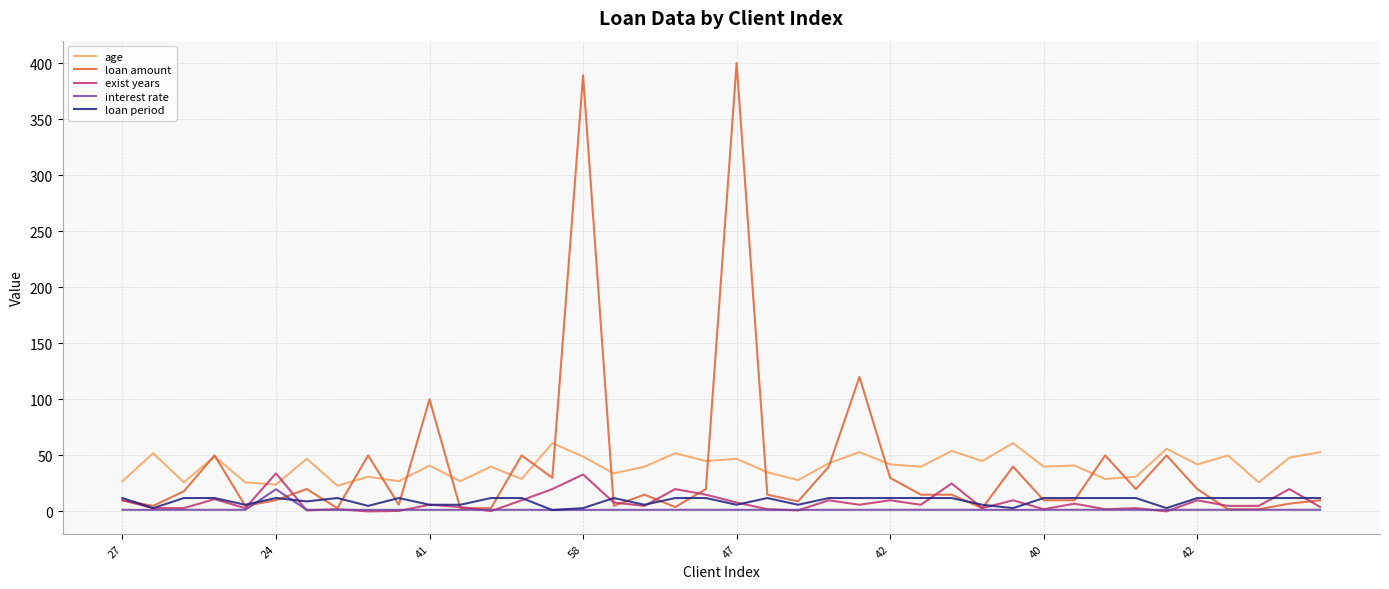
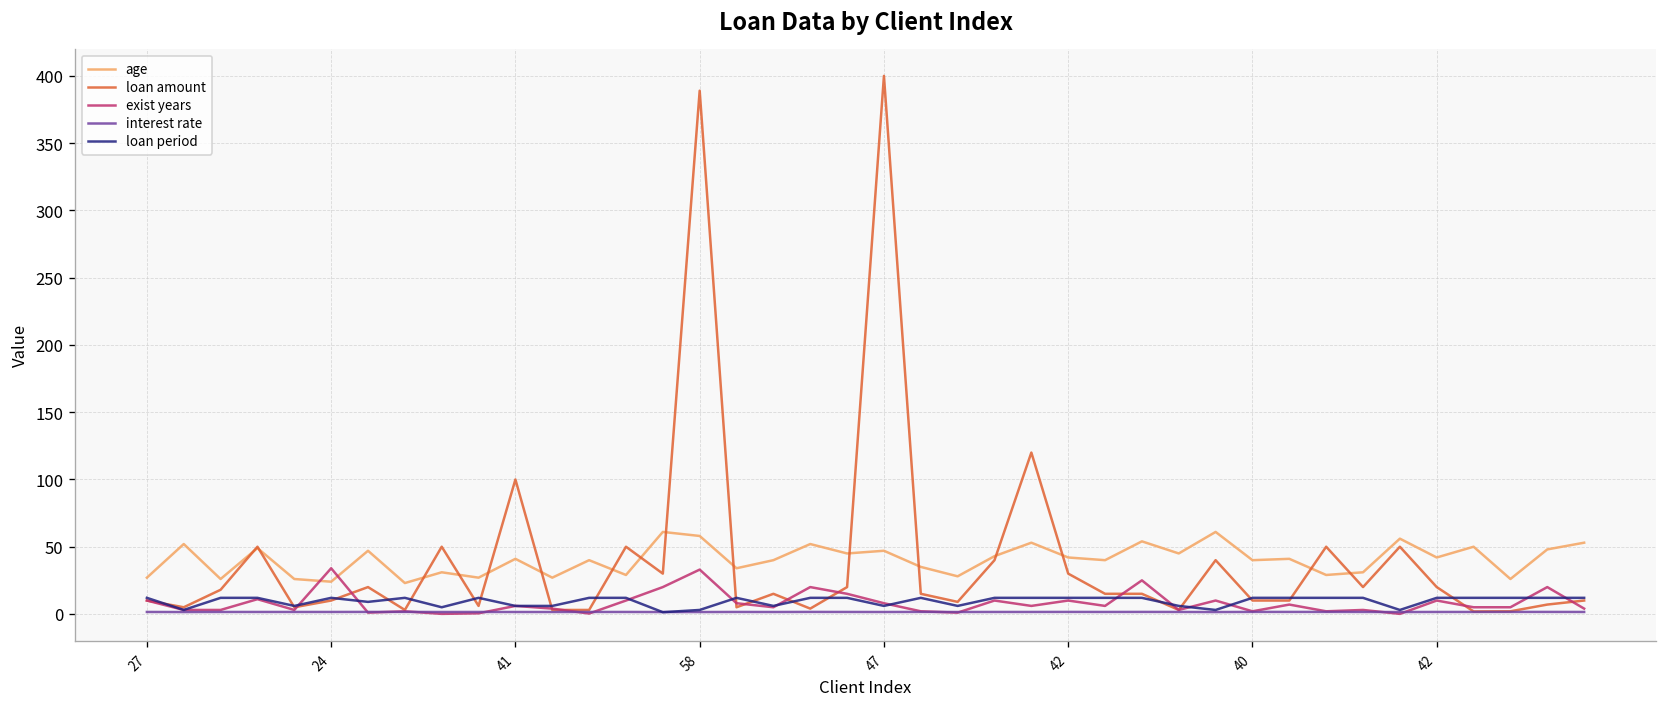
  {
    "age": {
      "24": 24,
-     "58": 49
+     "58": 58
    },
    "loan amount": {
      "58": 389
    },
    "exist years": {
      "24": 34,
      "58": 33
    },
    "interest rate": {
-     "24": 20
+     "24": 2
    }
  }
